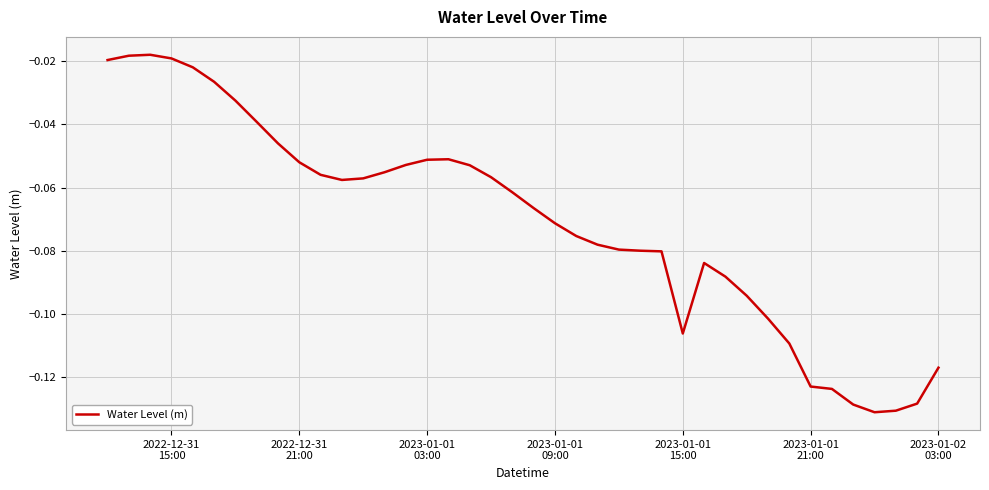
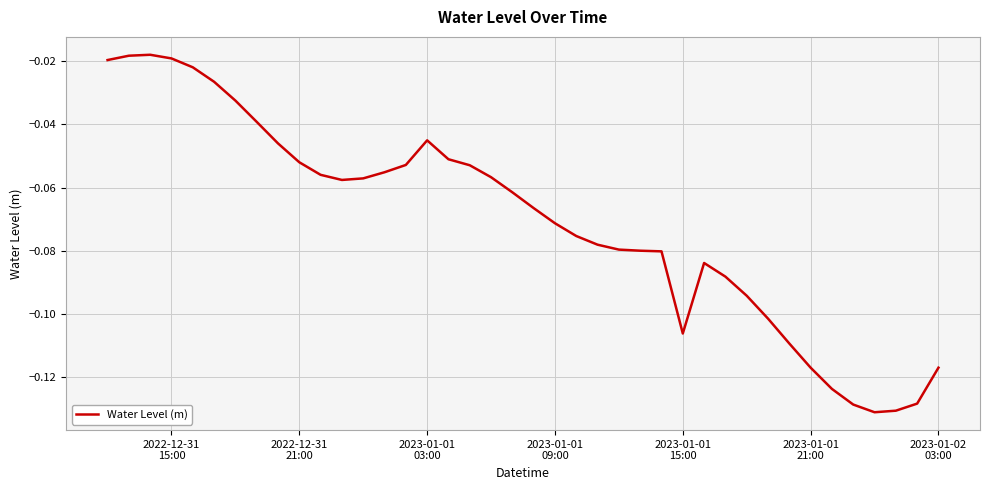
  {
    "2022-12-31 15:00": -0.019,
    "2022-12-31 21:00": -0.052,
-   "2023-01-01 03:00": -0.051,
+   "2023-01-01 03:00": -0.045,
    "2023-01-01 09:00": -0.071,
    "2023-01-01 15:00": -0.106,
-   "2023-01-01 21:00": -0.123,
+   "2023-01-01 21:00": -0.117,
    "2023-01-02 03:00": -0.117
  }
